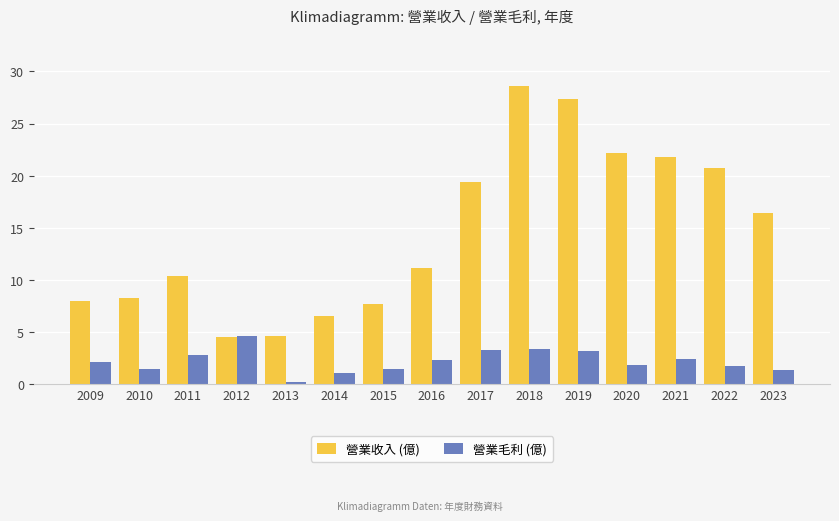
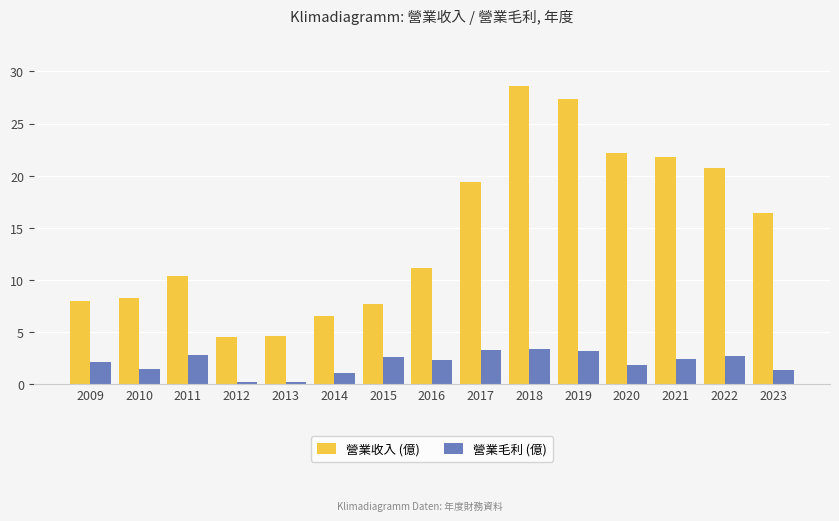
  {
    "營業收入 (億)": {
      "2009": 8.0,
      "2010": 8.3,
      "2011": 10.4,
      "2012": 4.5,
      "2013": 4.6,
      "2014": 6.6,
      "2015": 7.7,
      "2016": 11.1,
      "2017": 19.4,
      "2018": 28.6,
      "2019": 27.4,
      "2020": 22.2,
      "2021": 21.8,
      "2022": 20.7,
      "2023": 16.4
    },
    "營業毛利 (億)": {
      "2009": 2.1,
      "2010": 1.5,
      "2011": 2.8,
-     "2012": 4.6,
+     "2012": 0.2,
      "2014": 1.0,
-     "2015": 1.5,
+     "2015": 2.6,
      "2016": 2.3,
      "2017": 3.3,
      "2018": 3.4,
      "2019": 3.2,
      "2020": 1.9,
      "2021": 2.4,
-     "2022": 1.8,
+     "2022": 2.8,
      "2023": 1.3
    }
  }
